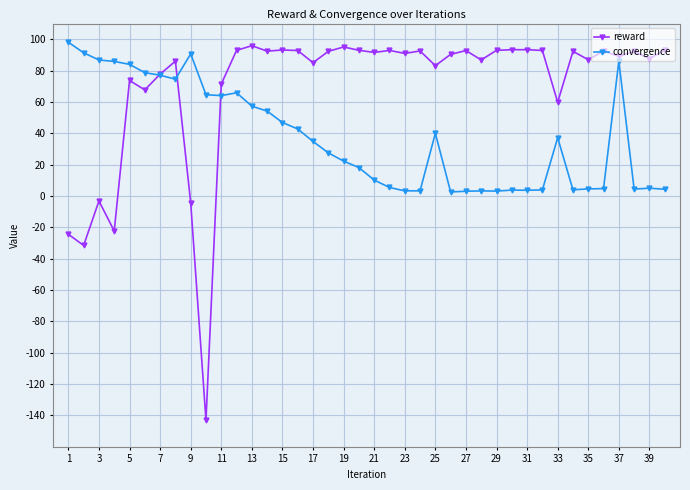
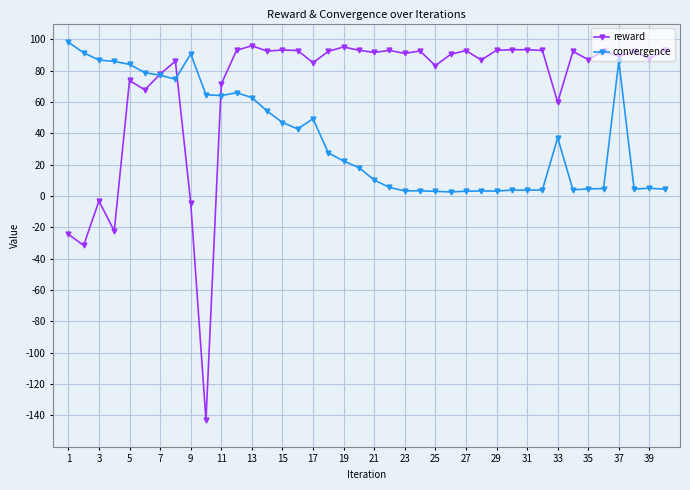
  {
    "reward": {
      "1": -24,
      "3": -3,
      "5": 74,
      "9": -4,
      "11": 71,
      "13": 96,
      "15": 93,
      "17": 85,
      "19": 95,
      "21": 92,
      "23": 91,
      "25": 83,
      "27": 93,
      "29": 93,
      "31": 93,
      "33": 60,
      "35": 87
    },
    "convergence": {
      "1": 98,
      "3": 87,
      "5": 84,
      "9": 91,
      "11": 64,
-     "13": 57,
+     "13": 63,
      "15": 47,
-     "17": 35,
+     "17": 49,
      "19": 22,
      "21": 10,
      "23": 3,
-     "25": 40,
+     "25": 3,
      "27": 3,
      "29": 3,
      "31": 4,
      "33": 37,
      "35": 5,
      "39": 5
    }
  }
